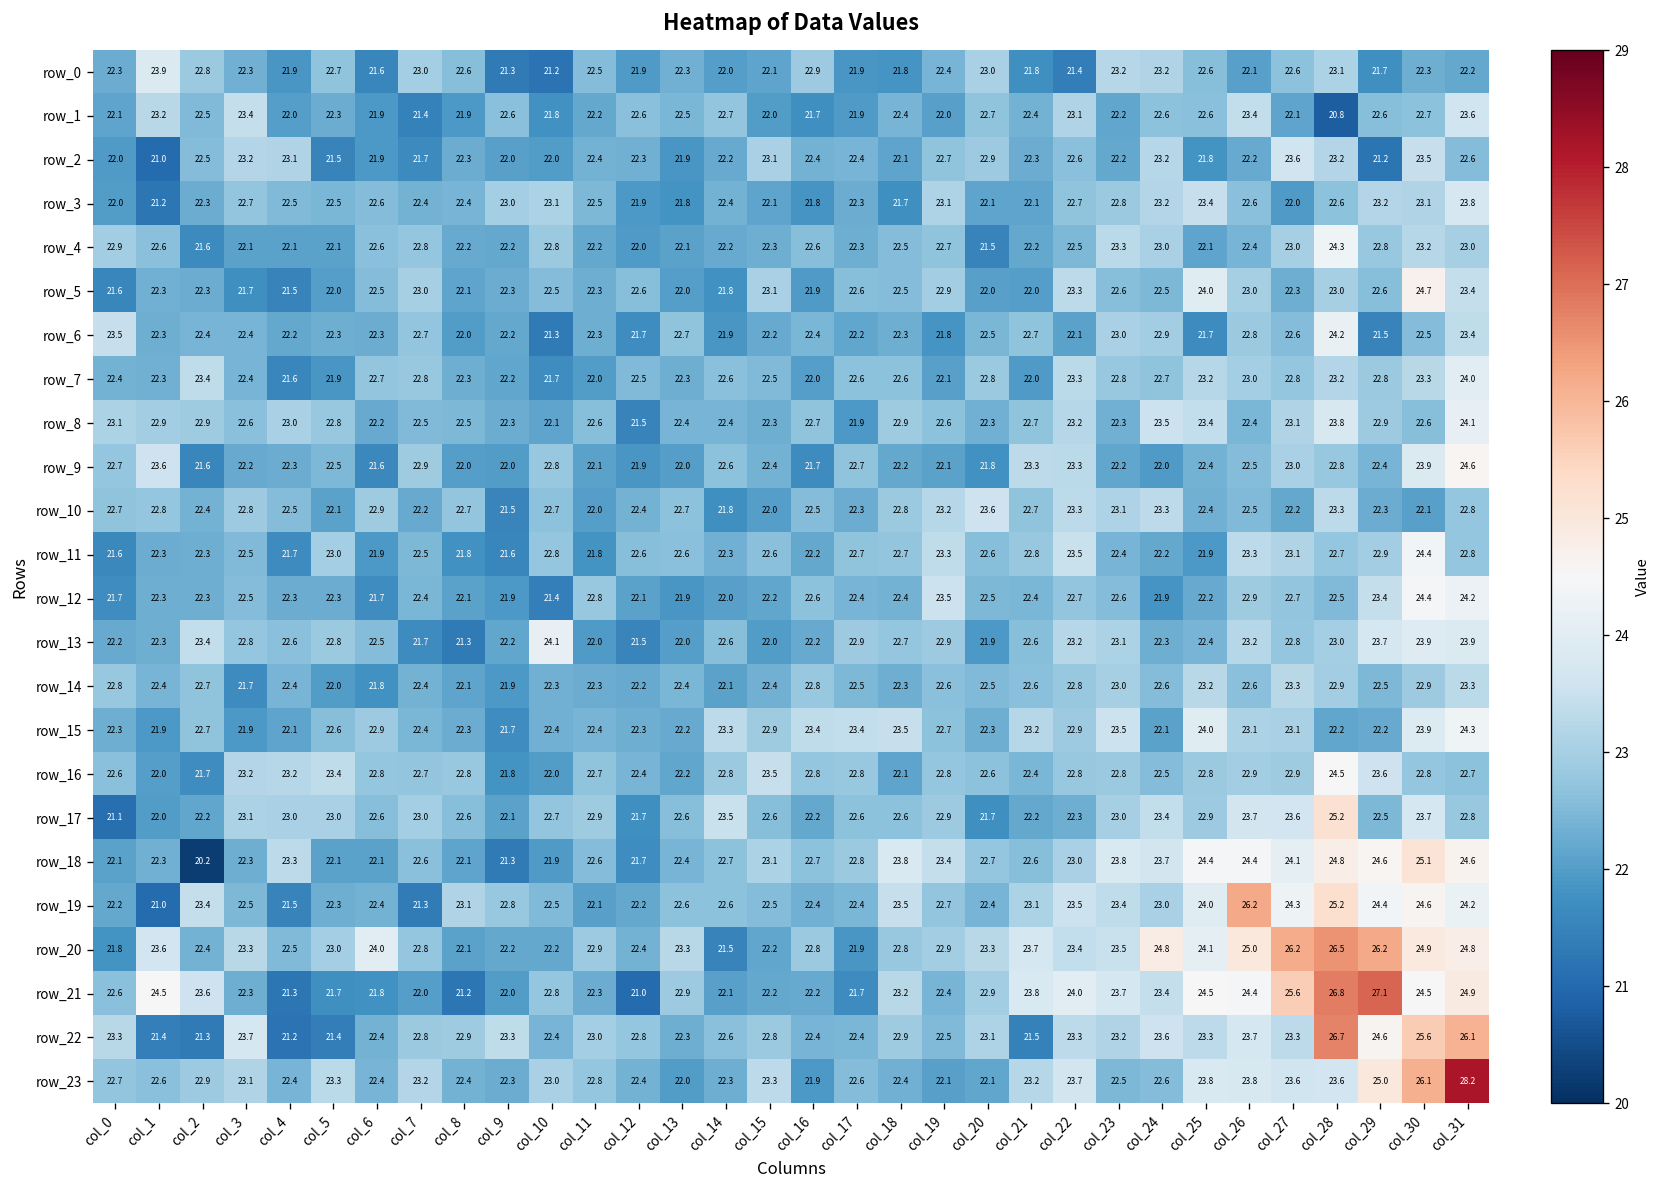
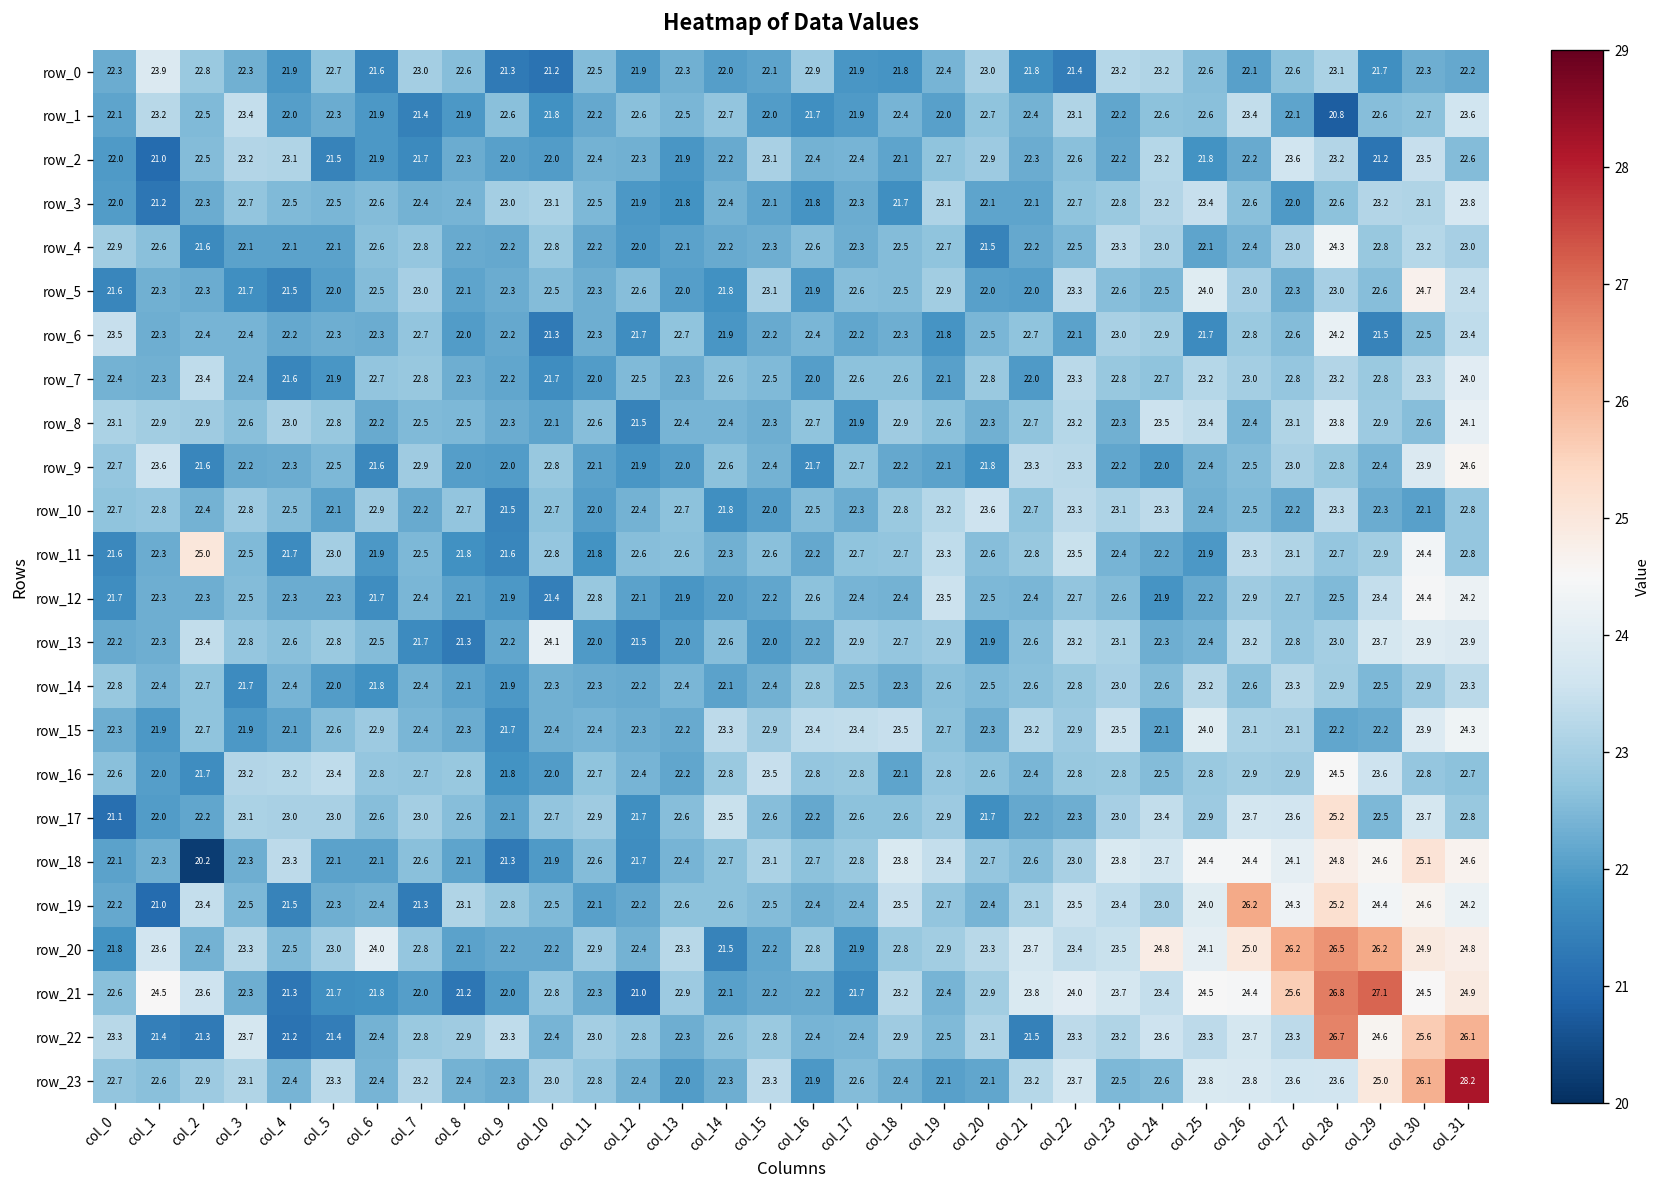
  {
    "row_11": {
      "col_0": 21.6,
      "col_1": 22.3,
-     "col_2": 22.3,
+     "col_2": 25.0,
      "col_3": 22.5,
      "col_4": 21.7,
      "col_5": 23.0,
      "col_6": 21.9,
      "col_7": 22.5,
      "col_8": 21.8,
      "col_9": 21.6,
      "col_10": 22.8,
      "col_11": 21.8,
      "col_12": 22.6,
      "col_13": 22.6,
      "col_14": 22.3,
      "col_15": 22.6,
      "col_16": 22.2,
      "col_17": 22.7,
      "col_18": 22.7,
      "col_19": 23.3,
      "col_20": 22.6,
      "col_21": 22.8,
      "col_22": 23.5,
      "col_23": 22.4,
      "col_24": 22.2,
      "col_25": 21.9,
      "col_26": 23.3,
      "col_27": 23.1,
      "col_28": 22.7,
      "col_29": 22.9,
      "col_30": 24.4,
      "col_31": 22.8
    }
  }
